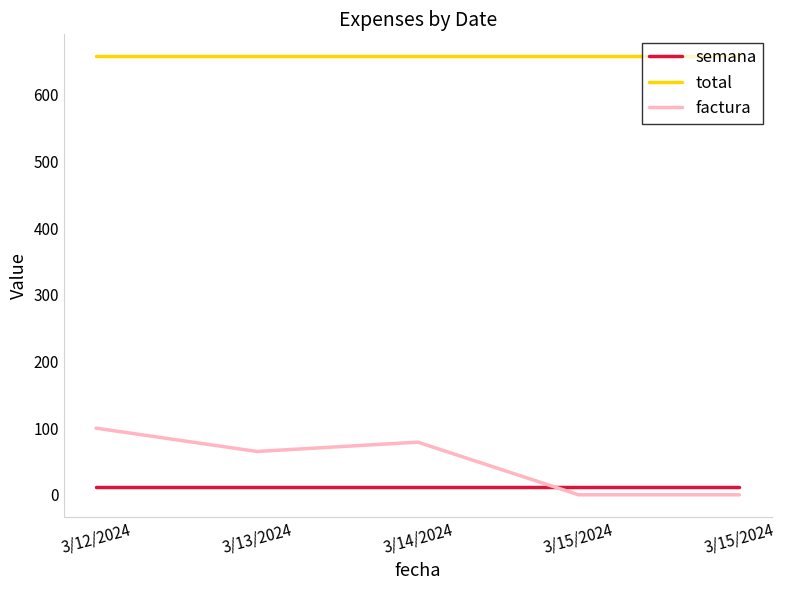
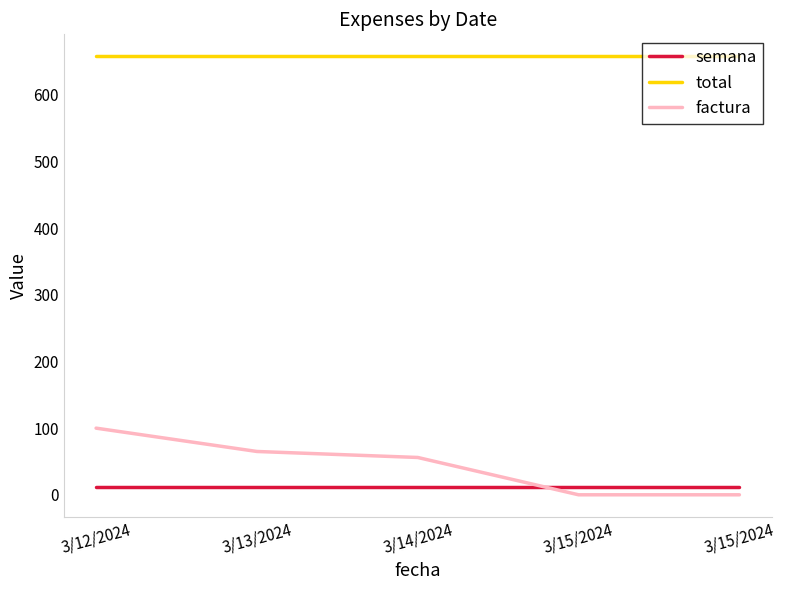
  {
    "semana": {
      "3/12/2024": 10,
      "3/13/2024": 10,
      "3/14/2024": 10
    },
    "total": {
      "3/12/2024": 660,
      "3/13/2024": 660,
      "3/14/2024": 660
    },
    "factura": {
      "3/12/2024": 100,
      "3/13/2024": 70,
-     "3/14/2024": 80
+     "3/14/2024": 60
    }
  }
